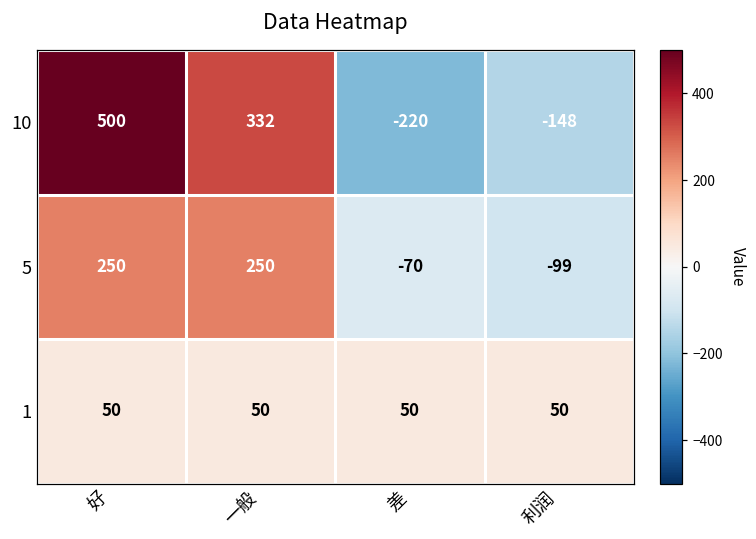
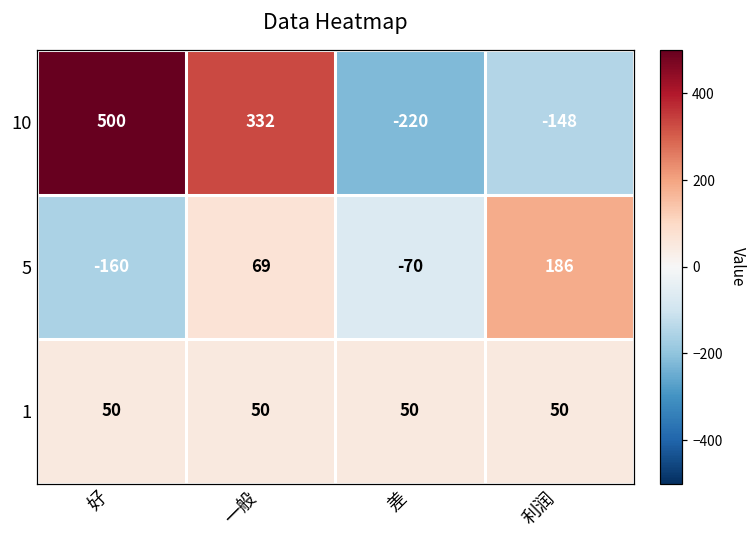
  {
    "10": {
      "好": 500,
      "一般": 332,
      "差": -220,
      "利润": -148
    },
    "5": {
-     "好": 250,
-     "一般": 250,
+     "好": -160,
+     "一般": 69,
      "差": -70,
-     "利润": -99
+     "利润": 186
    },
    "1": {
      "好": 50,
      "一般": 50,
      "差": 50,
      "利润": 50
    }
  }
